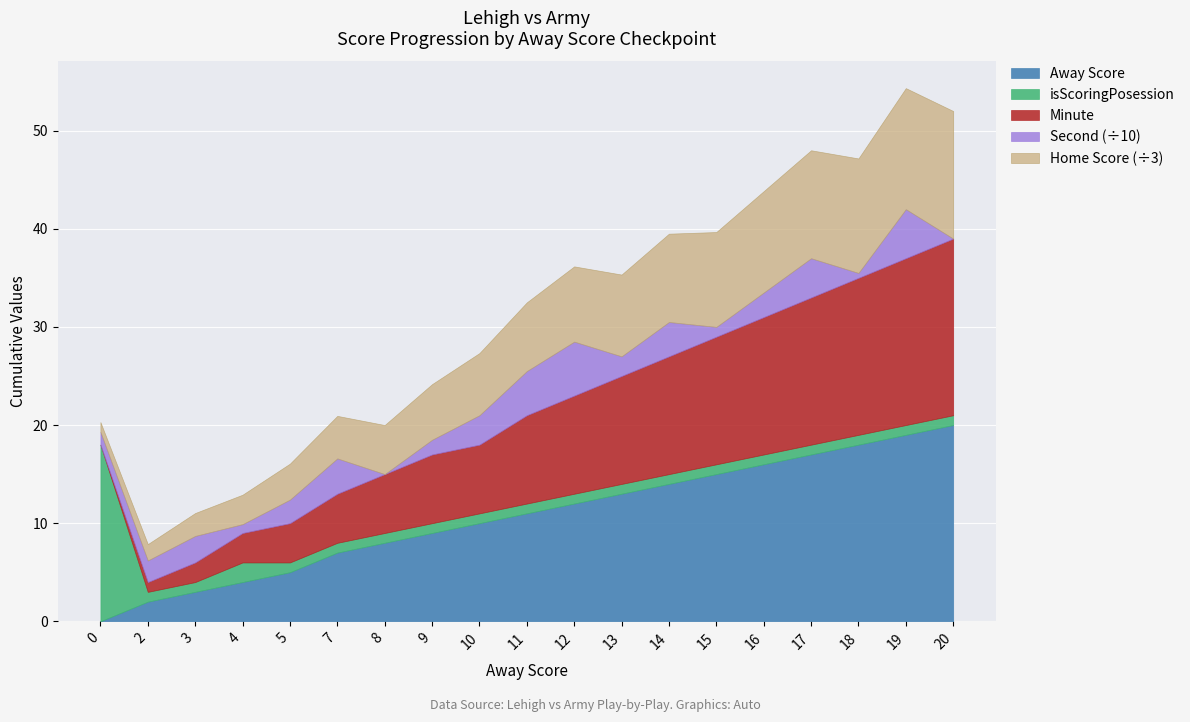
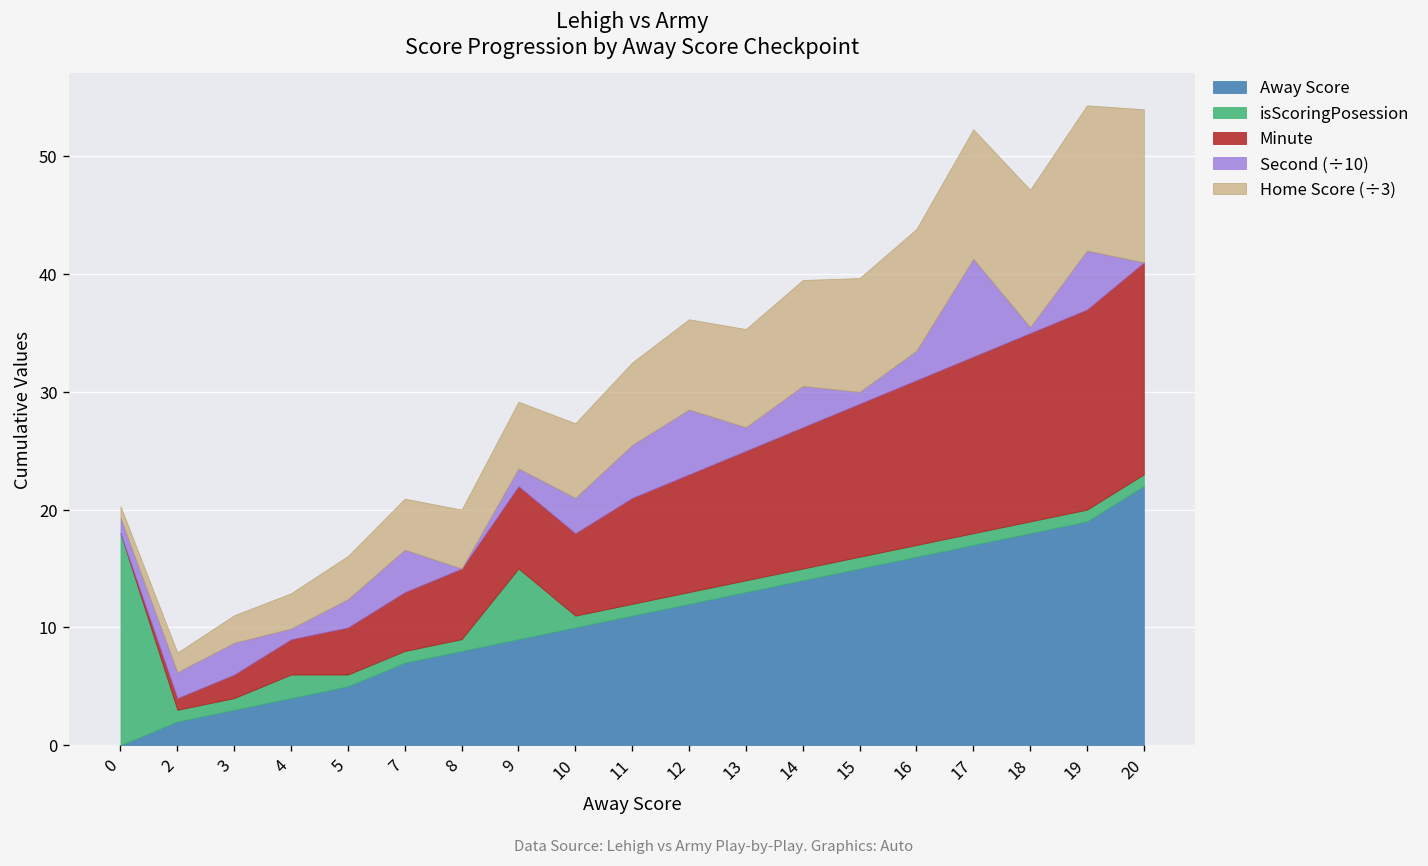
  {
    "Away Score": {
      "0": 0,
      "2": 2,
      "3": 3,
      "4": 4,
      "5": 5,
      "7": 7,
      "8": 8,
      "9": 9,
      "10": 10,
      "11": 11,
      "12": 12,
      "13": 13,
      "14": 14,
      "15": 15,
      "16": 16,
      "17": 17,
      "18": 18,
      "19": 19,
-     "20": 20
+     "20": 22
    },
    "isScoringPosession": {
-     "9": 1
+     "9": 6
    },
    "Minute": {
      "2": 1,
      "3": 2,
      "4": 3,
      "5": 4,
      "7": 5,
      "9": 7,
      "10": 7,
      "11": 9,
      "12": 10,
      "13": 11,
      "14": 12,
      "15": 13,
      "16": 14,
      "17": 15,
      "18": 16,
      "19": 17
    },
    "Second (÷10)": {
      "0": 1,
      "2": 2,
      "3": 3,
      "4": 1,
      "5": 2,
      "7": 4,
      "9": 2,
      "10": 3,
      "11": 5,
      "12": 6,
      "13": 2,
      "14": 4,
      "15": 1,
      "16": 3,
-     "17": 4,
+     "17": 8,
      "18": 1,
      "19": 5
    },
    "Home Score (÷3)": {
      "0": 1,
      "2": 2,
      "3": 2,
      "4": 3,
      "5": 4,
      "7": 4,
      "8": 5,
      "9": 6,
      "10": 6,
      "11": 7,
      "12": 8,
      "13": 8,
      "14": 9,
      "15": 10,
      "16": 10,
      "17": 11,
      "18": 12,
      "19": 12,
      "20": 13
    }
  }
